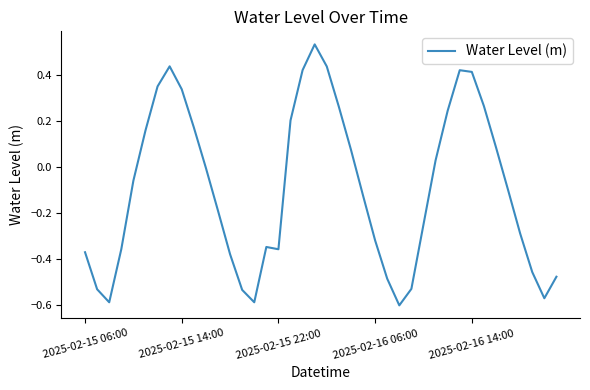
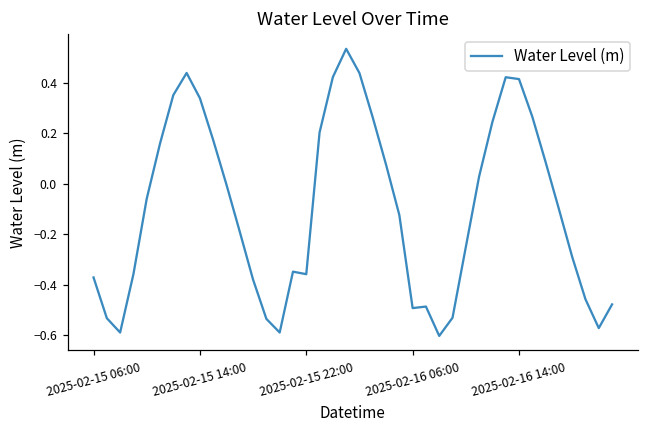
  {
    "2025-02-15 06:00": -0.37,
    "2025-02-15 14:00": 0.34,
    "2025-02-15 22:00": -0.36,
-   "2025-02-16 06:00": -0.32,
+   "2025-02-16 06:00": -0.49,
    "2025-02-16 14:00": 0.41
  }
